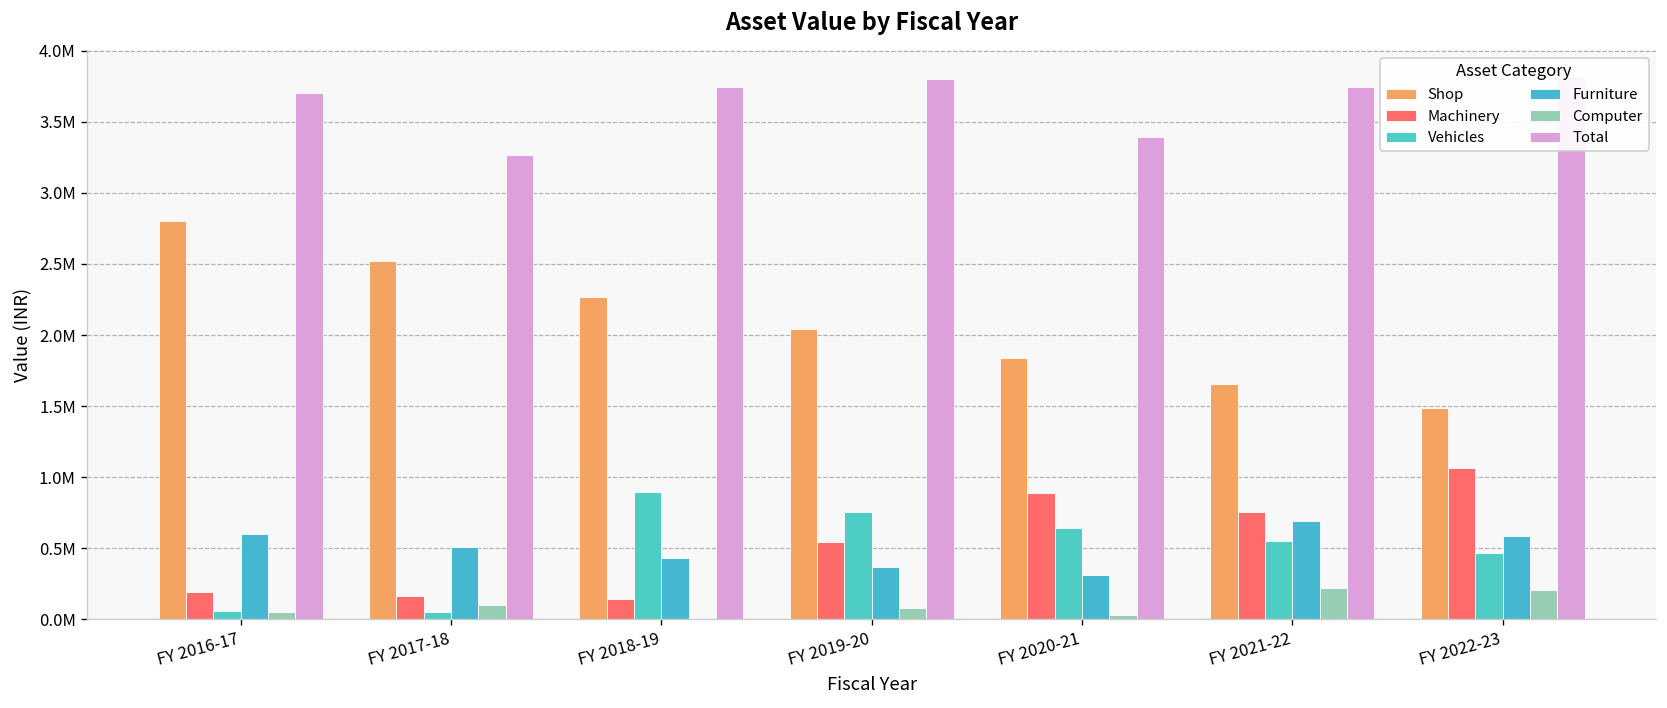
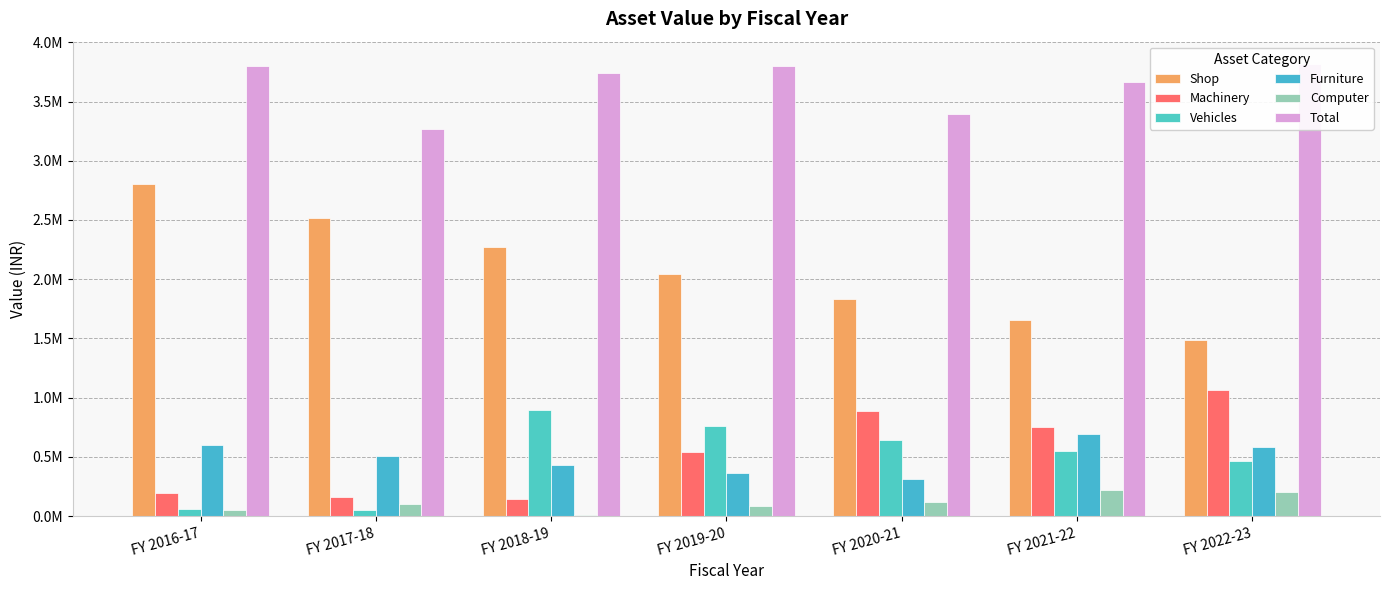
  {
    "Computer": {
      "FY 2016-17": 50000,
      "FY 2017-18": 100000,
      "FY 2019-20": 80000,
-     "FY 2020-21": 30000,
+     "FY 2020-21": 120000,
      "FY 2021-22": 220000,
      "FY 2022-23": 210000
    },
    "Total": {
-     "FY 2016-17": 3710000,
+     "FY 2016-17": 3800000,
      "FY 2017-18": 3270000,
      "FY 2018-19": 3740000,
      "FY 2019-20": 3800000,
      "FY 2020-21": 3390000,
-     "FY 2021-22": 3750000
+     "FY 2021-22": 3660000
    }
  }
